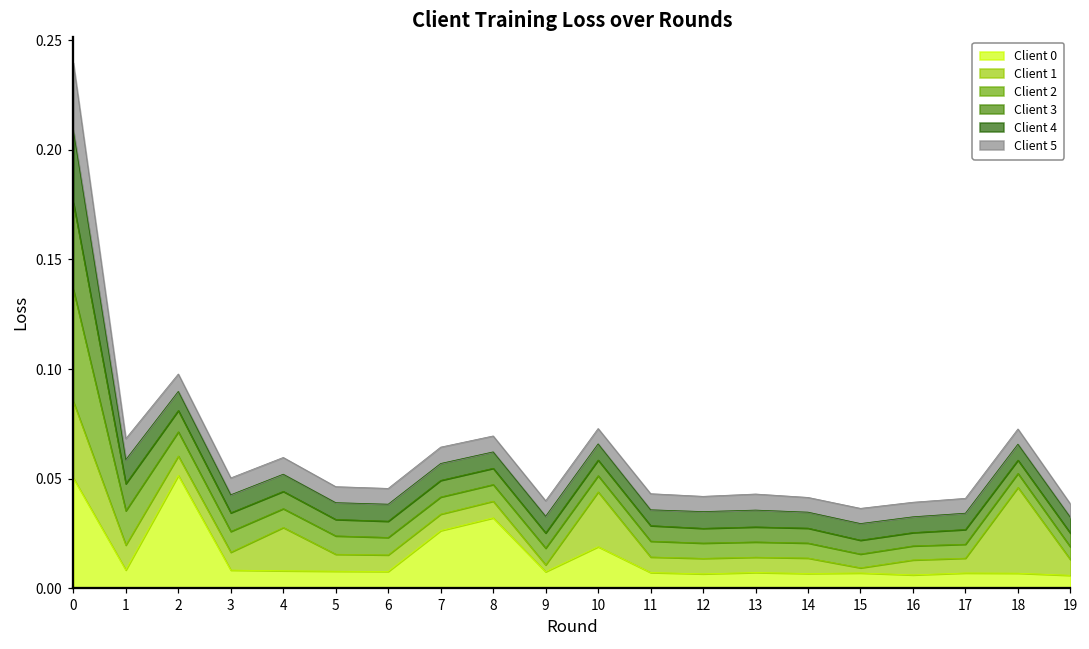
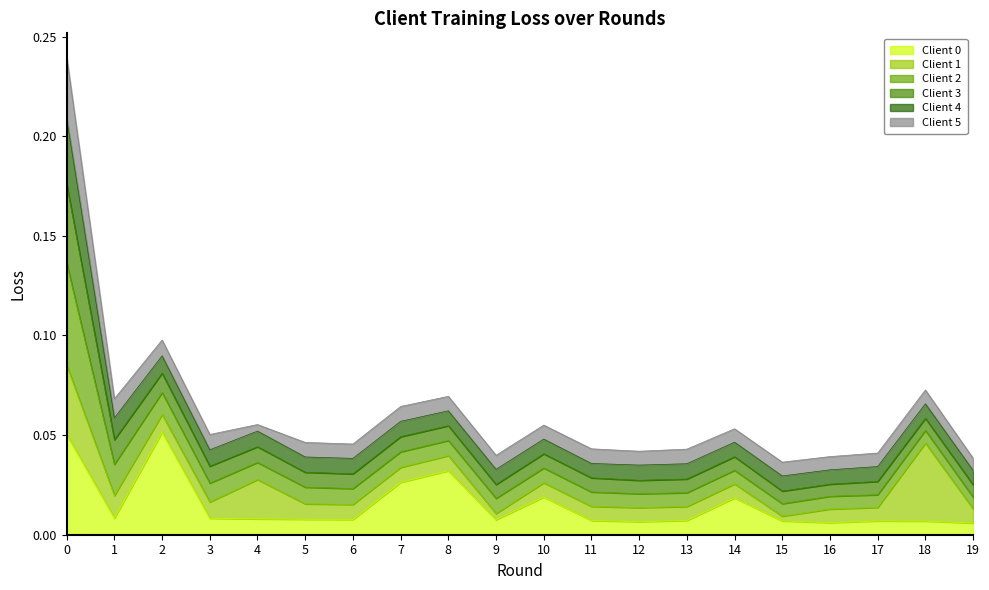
  {
    "Client 0": {
      "0": 0.050,
      "1": 0.008,
      "2": 0.051,
      "3": 0.008,
      "4": 0.008,
      "5": 0.008,
      "6": 0.008,
      "7": 0.026,
      "8": 0.032,
      "9": 0.008,
      "10": 0.019,
      "11": 0.007,
      "12": 0.007,
      "13": 0.007,
-     "14": 0.007,
+     "14": 0.018,
      "15": 0.007,
      "16": 0.006,
      "17": 0.007,
      "18": 0.007,
      "19": 0.006
    },
    "Client 1": {
      "0": 0.035,
      "1": 0.011,
      "2": 0.009,
      "3": 0.008,
      "4": 0.020,
      "5": 0.008,
      "6": 0.008,
      "7": 0.008,
      "8": 0.008,
      "9": 0.003,
-     "10": 0.025,
+     "10": 0.007,
      "11": 0.007,
      "12": 0.007,
      "13": 0.007,
      "14": 0.007,
      "15": 0.002,
      "16": 0.007,
      "17": 0.007,
      "18": 0.039,
      "19": 0.007
    },
    "Client 5": {
      "0": 0.031,
      "1": 0.010,
      "2": 0.008,
      "3": 0.008,
-     "4": 0.008,
+     "4": 0.003,
      "5": 0.007,
      "6": 0.007,
      "7": 0.007,
      "8": 0.007,
      "9": 0.007,
      "10": 0.007,
      "11": 0.007,
      "12": 0.007,
      "13": 0.007,
      "14": 0.007,
      "15": 0.007,
      "16": 0.007,
      "17": 0.007,
      "18": 0.007,
      "19": 0.006
    }
  }
